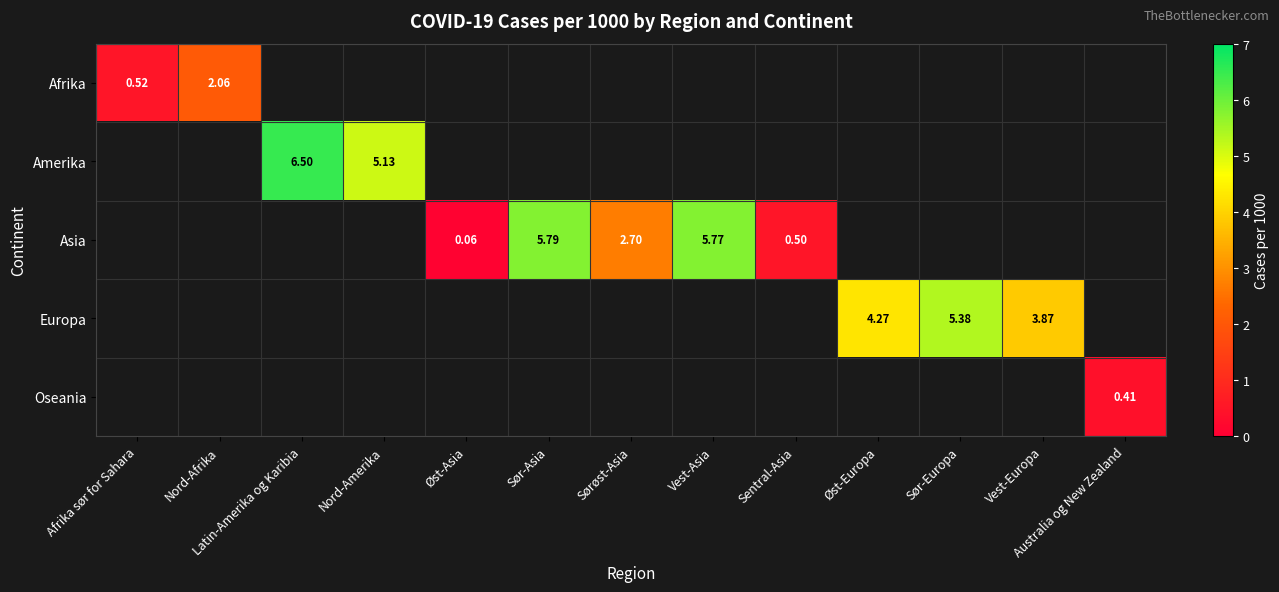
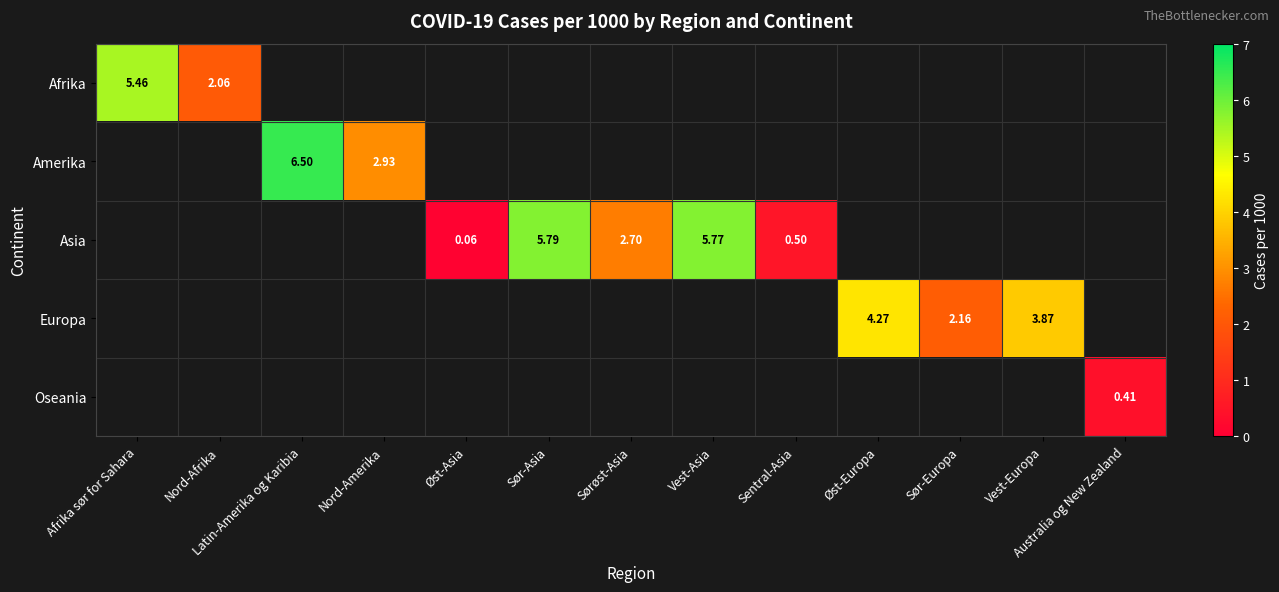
  {
    "Afrika": {
-     "Afrika sør for Sahara": 0.52,
+     "Afrika sør for Sahara": 5.46,
      "Nord-Afrika": 2.06
    },
    "Amerika": {
      "Latin-Amerika og Karibia": 6.50,
-     "Nord-Amerika": 5.13
+     "Nord-Amerika": 2.93
    },
    "Asia": {
      "Øst-Asia": 0.06,
      "Sør-Asia": 5.79,
      "Sørøst-Asia": 2.70,
      "Vest-Asia": 5.77,
      "Sentral-Asia": 0.50
    },
    "Europa": {
      "Øst-Europa": 4.27,
-     "Sør-Europa": 5.38,
+     "Sør-Europa": 2.16,
      "Vest-Europa": 3.87
    },
    "Oseania": {
      "Australia og New Zealand": 0.41
    }
  }
